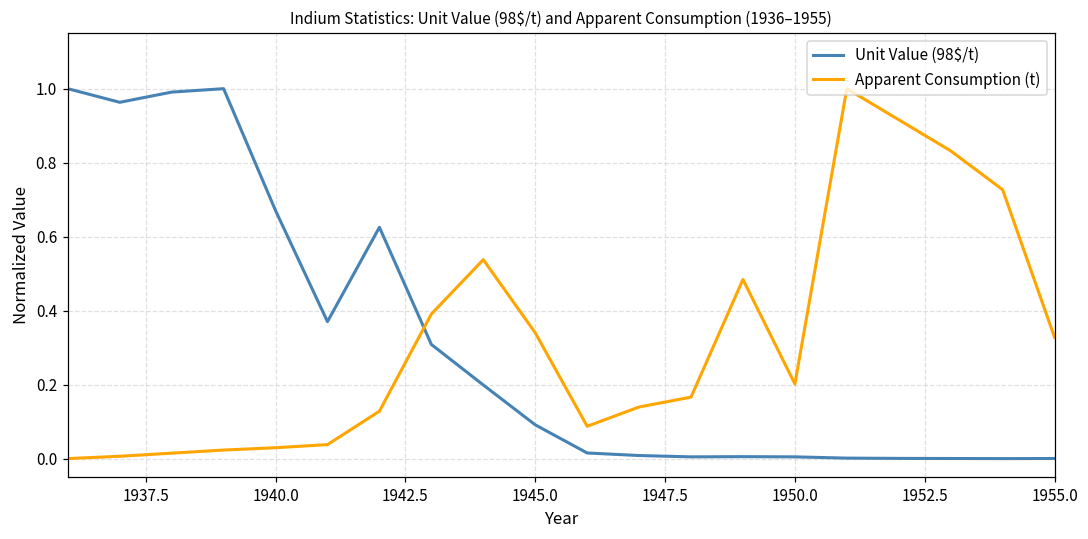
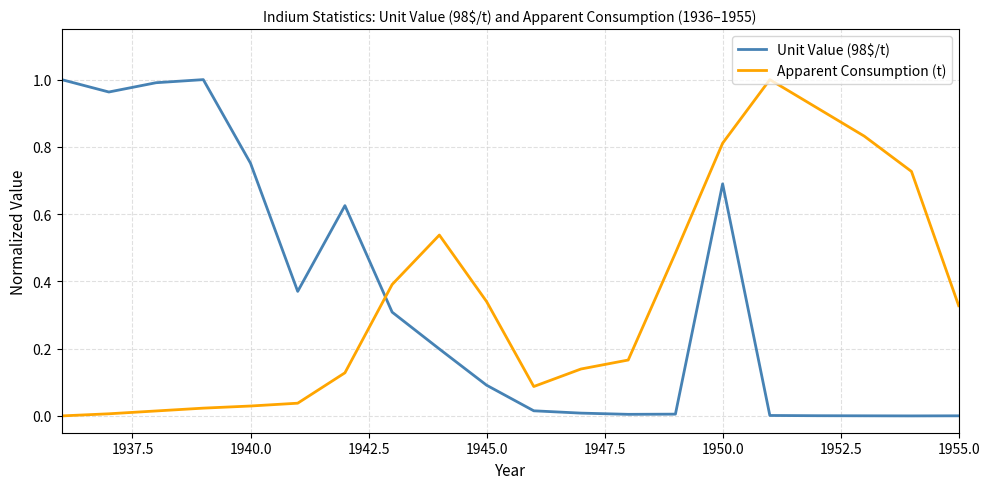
  {
    "Unit Value (98$/t)": {
-     "1940.0": 0.67,
+     "1940.0": 0.75,
      "1945.0": 0.09,
-     "1950.0": 0.00,
+     "1950.0": 0.69,
      "1955.0": 0.00
    },
    "Apparent Consumption (t)": {
      "1940.0": 0.03,
      "1945.0": 0.34,
-     "1950.0": 0.20,
+     "1950.0": 0.81,
      "1955.0": 0.33
    }
  }
